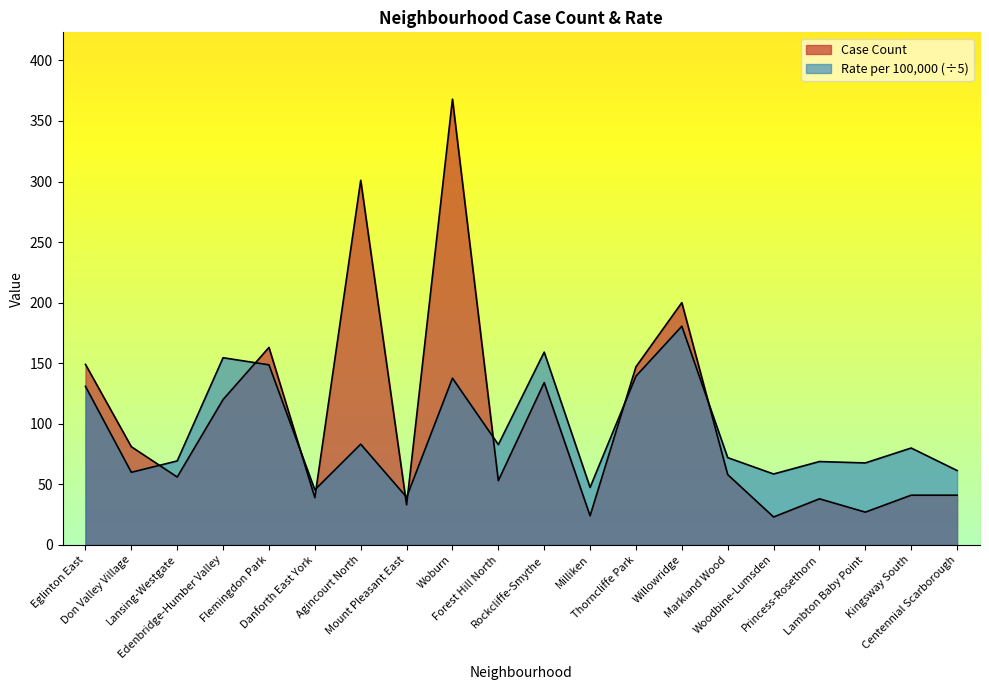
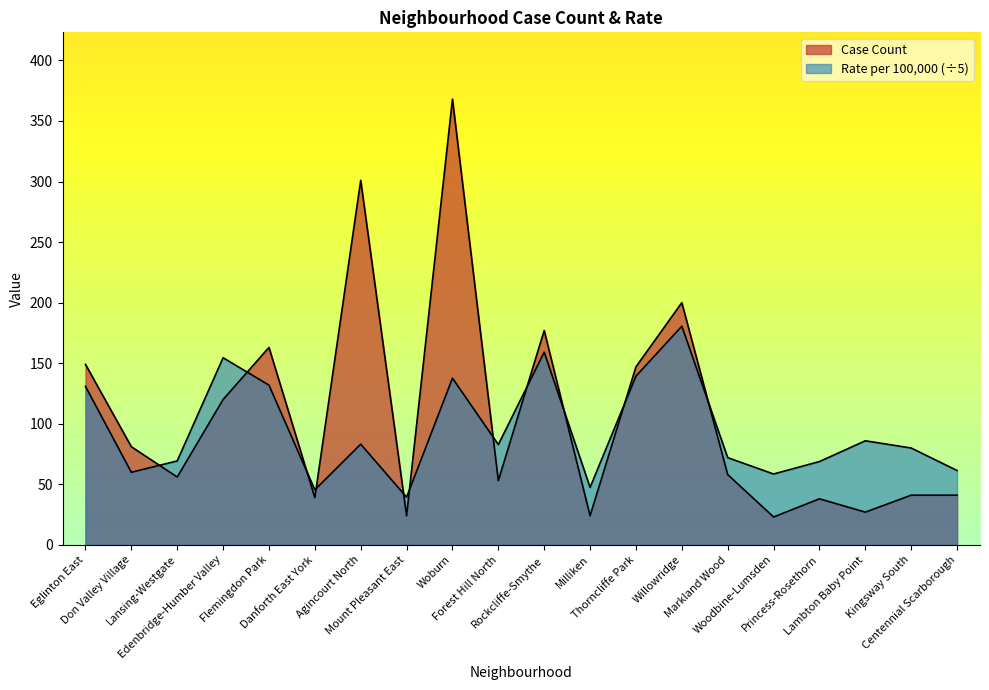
  {
    "Case Count": {
      "Eglinton East": 149,
      "Don Valley Village": 81,
      "Lansing-Westgate": 56,
      "Edenbridge-Humber Valley": 120,
      "Flemingdon Park": 163,
      "Danforth East York": 39,
      "Agincourt North": 301,
-     "Mount Pleasant East": 33,
+     "Mount Pleasant East": 24,
      "Woburn": 368,
      "Forest Hill North": 53,
-     "Rockcliffe-Smythe": 134,
+     "Rockcliffe-Smythe": 177,
      "Milliken": 24,
      "Thorncliffe Park": 147,
      "Willowridge": 200,
      "Markland Wood": 58,
      "Woodbine-Lumsden": 23,
      "Princess-Rosethorn": 38,
      "Lambton Baby Point": 27,
      "Kingsway South": 41,
      "Centennial Scarborough": 41
    },
    "Rate per 100,000 (÷5)": {
      "Eglinton East": 131,
      "Don Valley Village": 60,
      "Lansing-Westgate": 69,
      "Edenbridge-Humber Valley": 154,
-     "Flemingdon Park": 149,
+     "Flemingdon Park": 132,
      "Danforth East York": 45,
      "Agincourt North": 83,
      "Mount Pleasant East": 39,
      "Woburn": 138,
      "Forest Hill North": 83,
      "Rockcliffe-Smythe": 159,
      "Milliken": 47,
      "Thorncliffe Park": 139,
      "Willowridge": 181,
      "Markland Wood": 72,
      "Woodbine-Lumsden": 58,
      "Princess-Rosethorn": 69,
-     "Lambton Baby Point": 68,
+     "Lambton Baby Point": 86,
      "Kingsway South": 80,
      "Centennial Scarborough": 61
    }
  }
